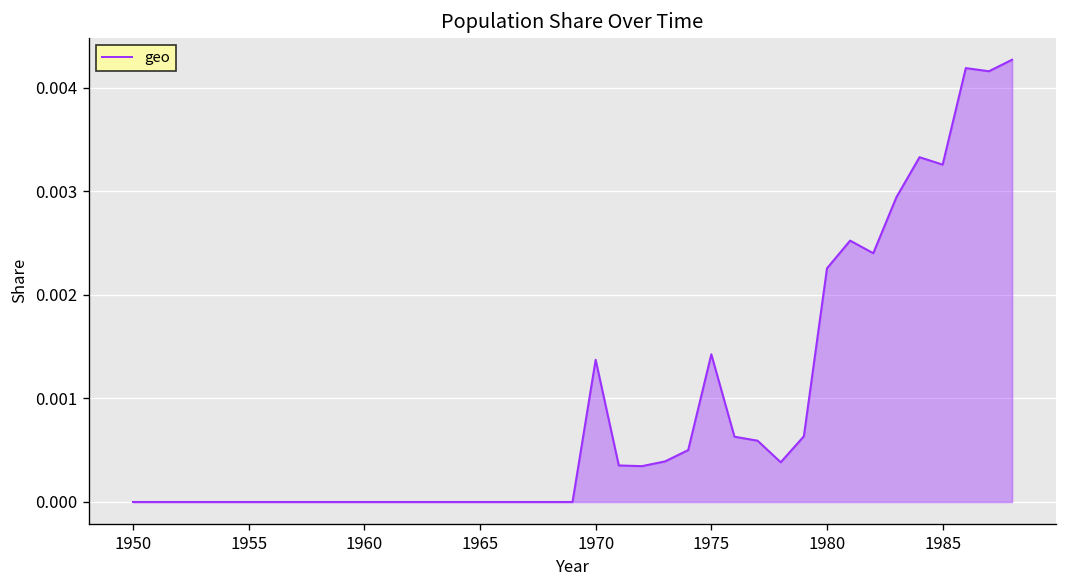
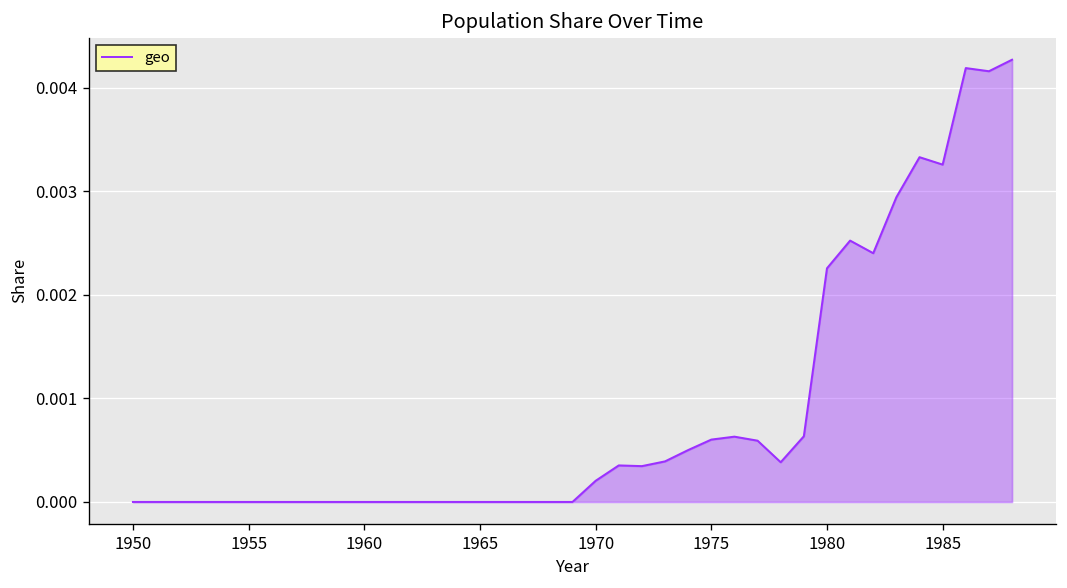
  {
    "1950": 0.0000,
    "1955": 0.0000,
    "1960": 0.0000,
    "1965": 0.0000,
-   "1970": 0.0014,
-   "1975": 0.0014,
+   "1970": 0.0002,
+   "1975": 0.0006,
    "1980": 0.0023,
    "1985": 0.0033
  }
